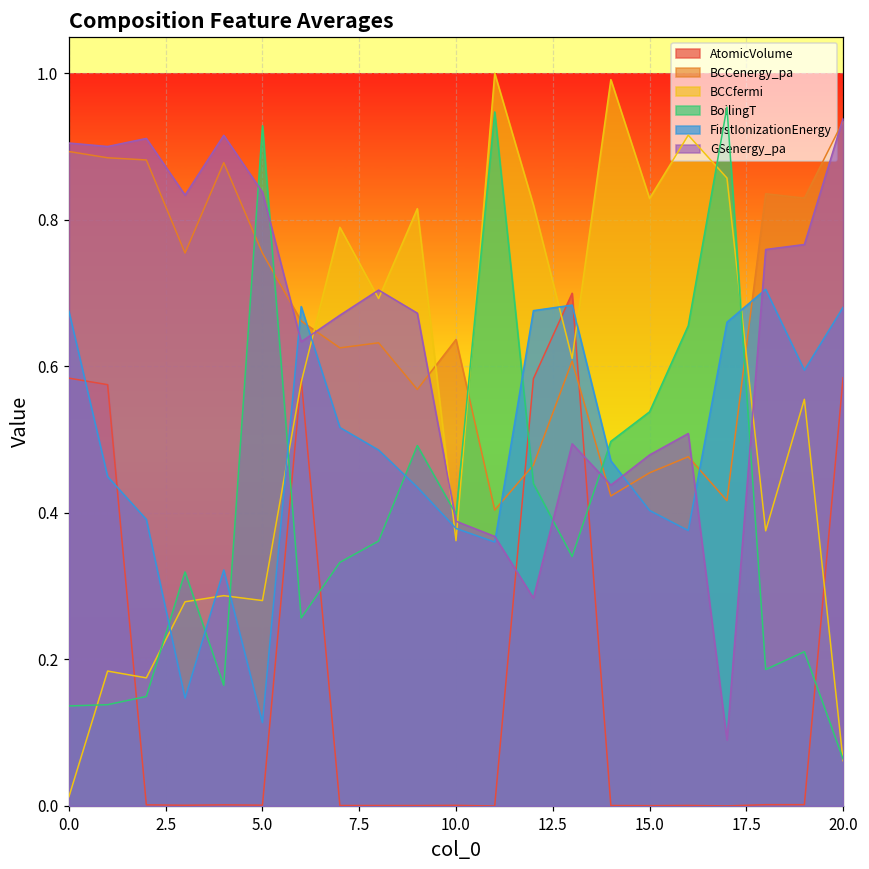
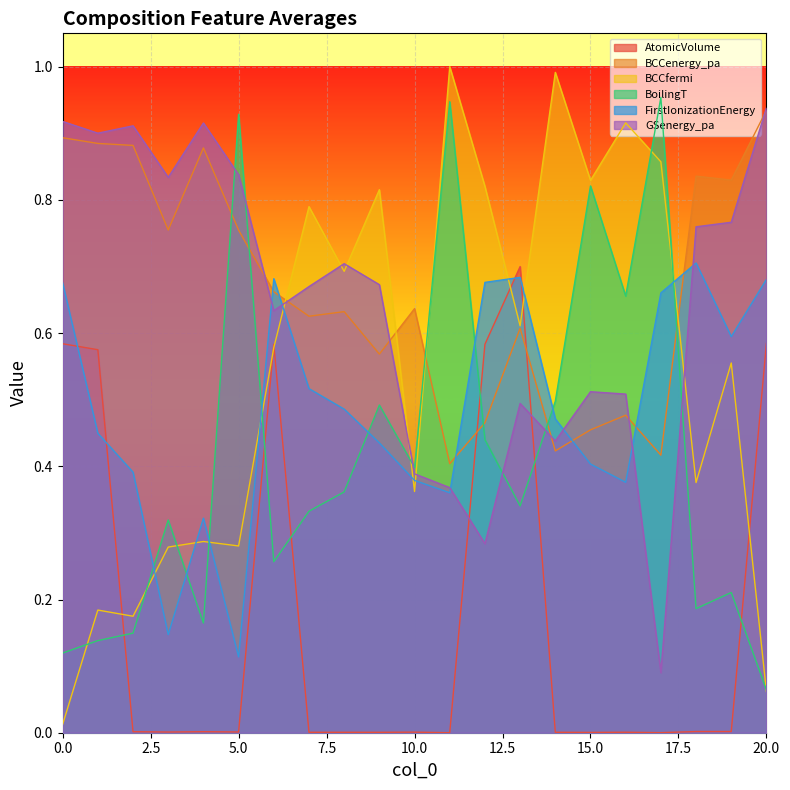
  {
    "BCCfermi": {
      "0.0": 0.01,
      "5.0": 0.28,
      "10.0": 0.36,
      "15.0": 0.83
    },
    "BoilingT": {
-     "0.0": 0.14,
+     "0.0": 0.12,
      "5.0": 0.93,
      "10.0": 0.40,
-     "15.0": 0.54
+     "15.0": 0.82
    },
    "FirstIonizationEnergy": {
      "0.0": 0.68,
      "5.0": 0.11,
      "10.0": 0.38,
      "15.0": 0.40,
      "20.0": 0.68
    },
    "GSenergy_pa": {
-     "0.0": 0.90,
+     "0.0": 0.92,
      "5.0": 0.84,
      "10.0": 0.39,
-     "15.0": 0.48
+     "15.0": 0.51
    }
  }
